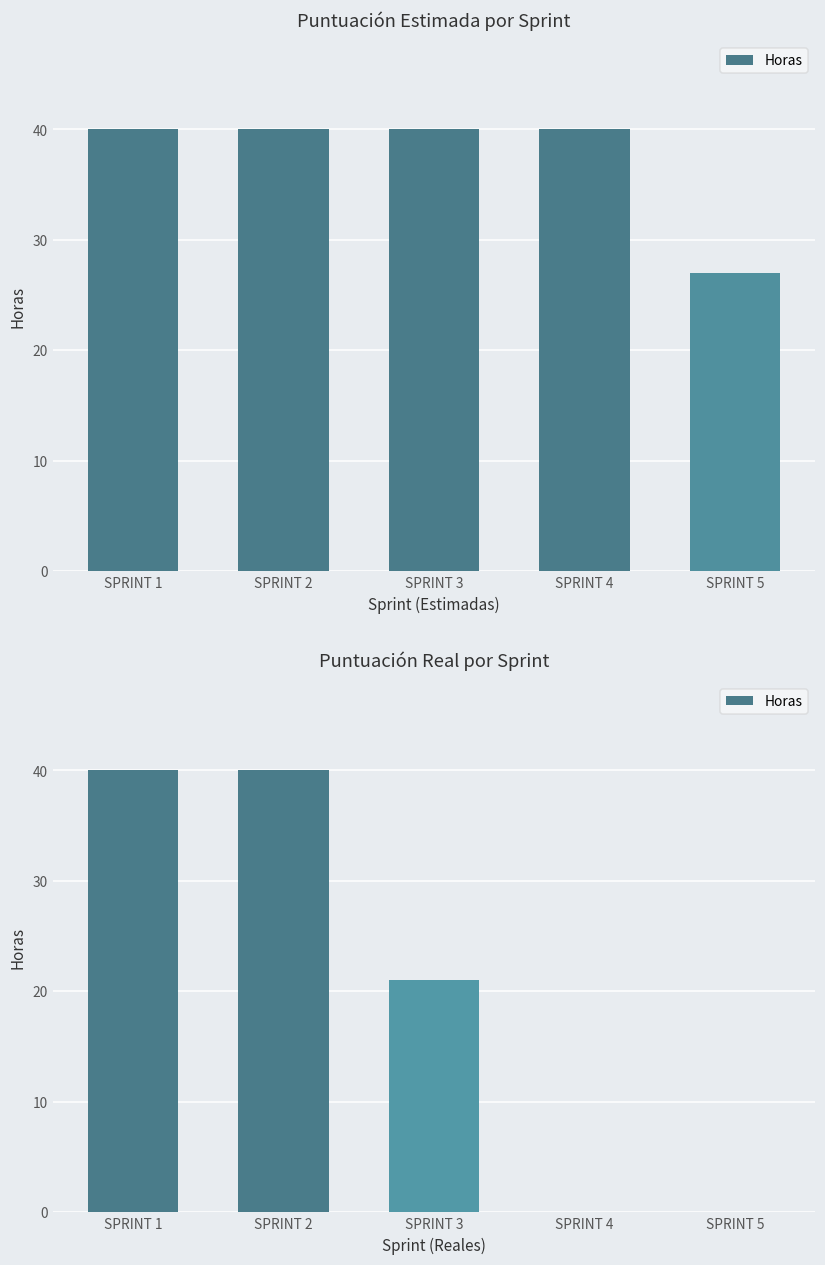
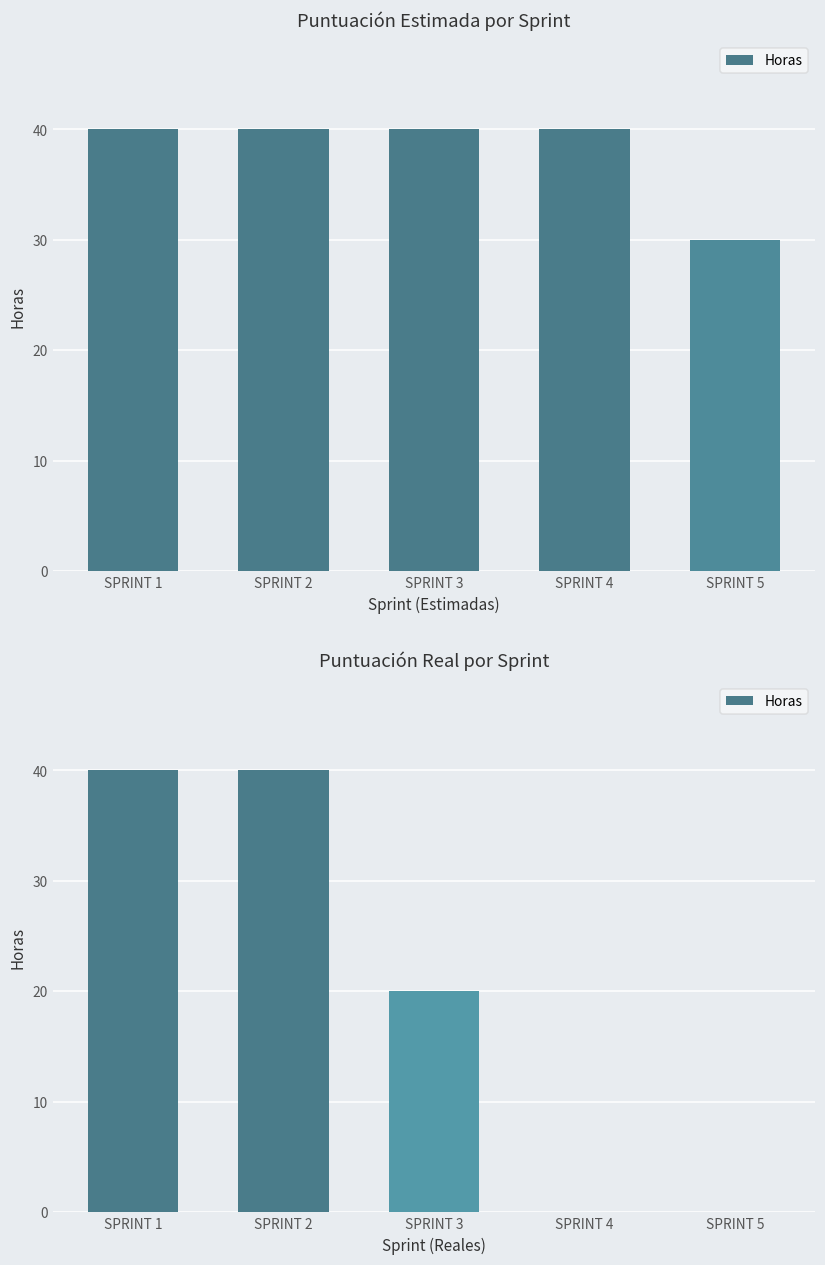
  {
    "Puntuación Estimada por Sprint": {
      "SPRINT 1": 40,
      "SPRINT 2": 40,
      "SPRINT 3": 40,
      "SPRINT 4": 40,
-     "SPRINT 5": 27
+     "SPRINT 5": 30
    },
    "Puntuación Real por Sprint": {
      "SPRINT 1": 40,
      "SPRINT 2": 40,
-     "SPRINT 3": 21,
+     "SPRINT 3": 20,
      "SPRINT 4": 0,
      "SPRINT 5": 0
    }
  }
